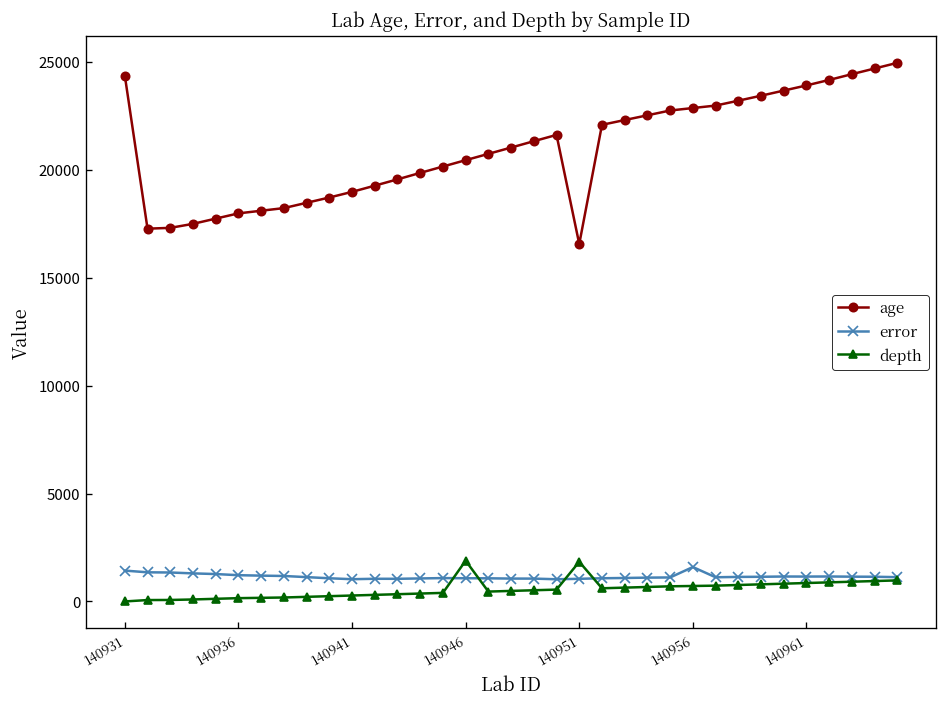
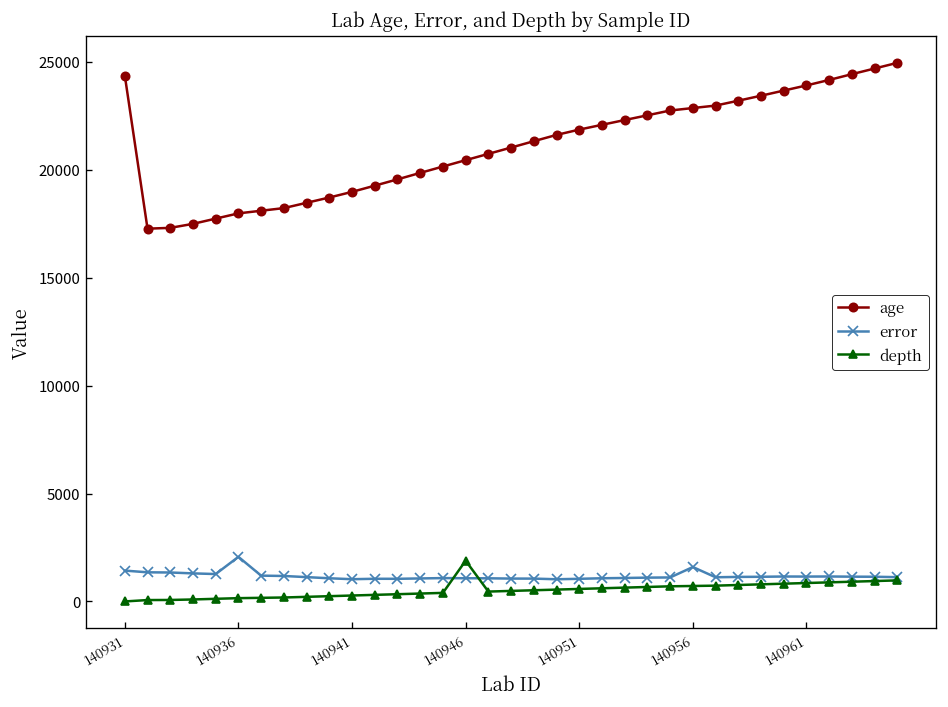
  {
    "age": {
      "140931": 24400,
      "140936": 18000,
      "140941": 19000,
      "140946": 20400,
-     "140951": 16600,
+     "140951": 21900,
      "140956": 22900,
      "140961": 23900
    },
    "error": {
      "140931": 1400,
-     "140936": 1200,
+     "140936": 2100,
      "140941": 1000,
      "140946": 1100,
      "140951": 1000,
      "140956": 1600,
      "140961": 1200
    },
    "depth": {
      "140931": 0,
      "140936": 200,
      "140941": 300,
      "140946": 1900,
-     "140951": 1800,
+     "140951": 600,
      "140956": 700,
      "140961": 900
    }
  }
